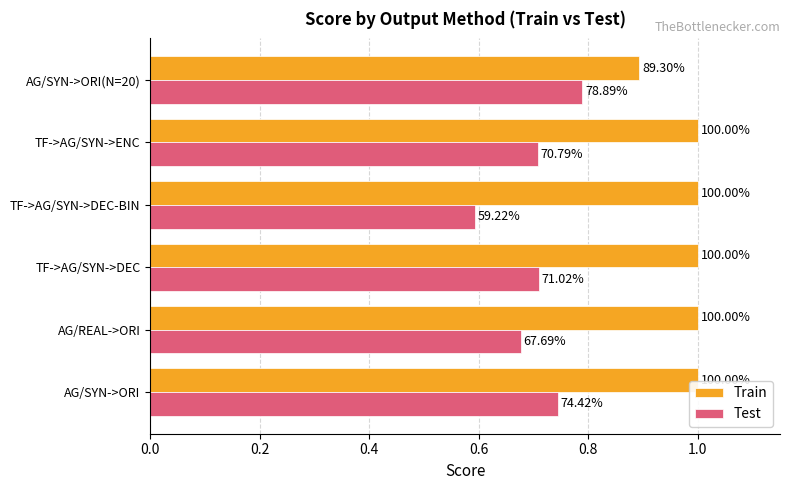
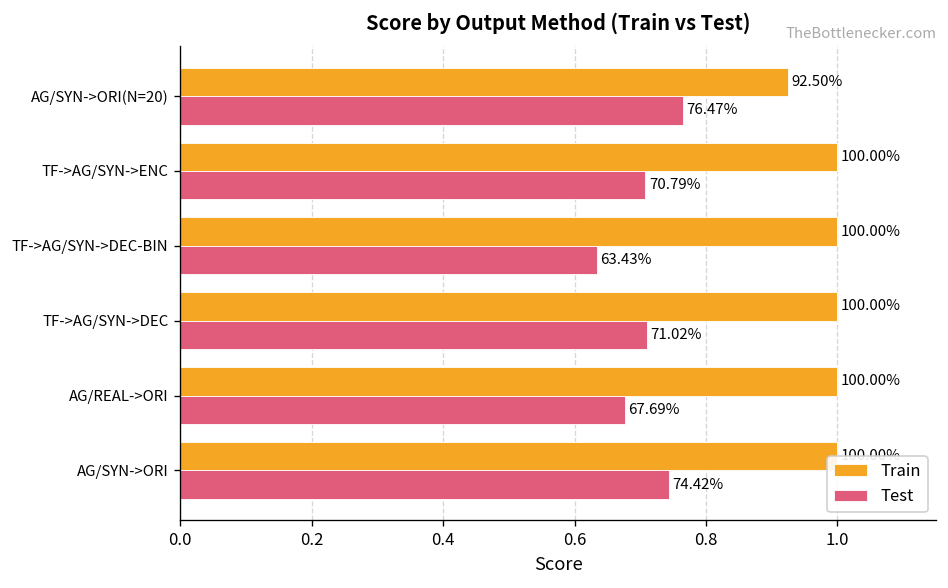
  {
    "Train": {
-     "AG/SYN->ORI(N=20)": "89.30%",
+     "AG/SYN->ORI(N=20)": "92.50%",
      "TF->AG/SYN->ENC": "100.00%",
      "TF->AG/SYN->DEC-BIN": "100.00%",
      "TF->AG/SYN->DEC": "100.00%",
      "AG/REAL->ORI": "100.00%"
    },
    "Test": {
-     "AG/SYN->ORI(N=20)": "78.89%",
+     "AG/SYN->ORI(N=20)": "76.47%",
      "TF->AG/SYN->ENC": "70.79%",
-     "TF->AG/SYN->DEC-BIN": "59.22%",
+     "TF->AG/SYN->DEC-BIN": "63.43%",
      "TF->AG/SYN->DEC": "71.02%",
      "AG/REAL->ORI": "67.69%",
      "AG/SYN->ORI": "74.42%"
    }
  }
